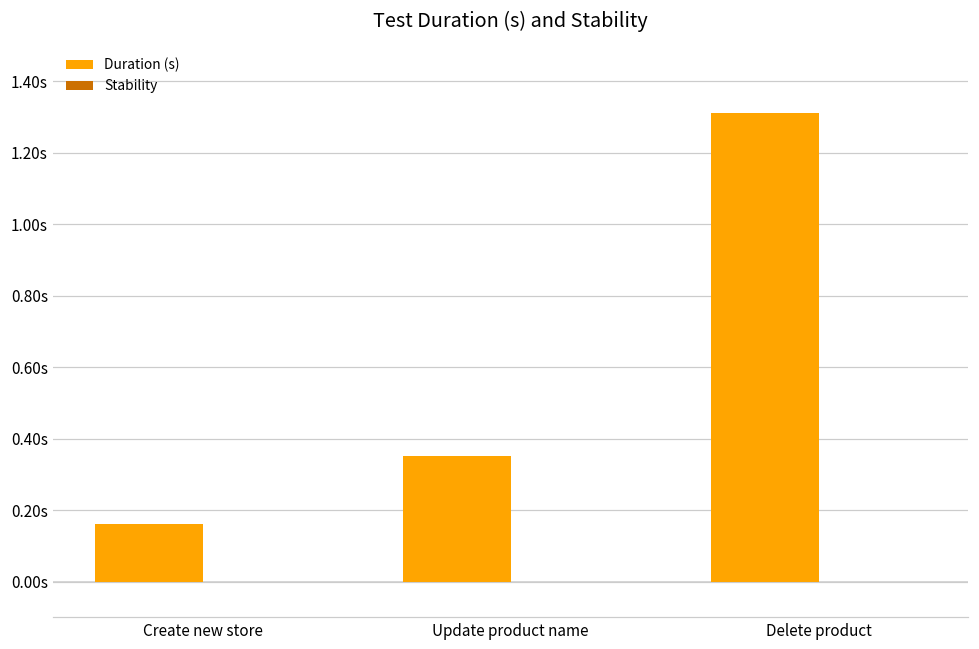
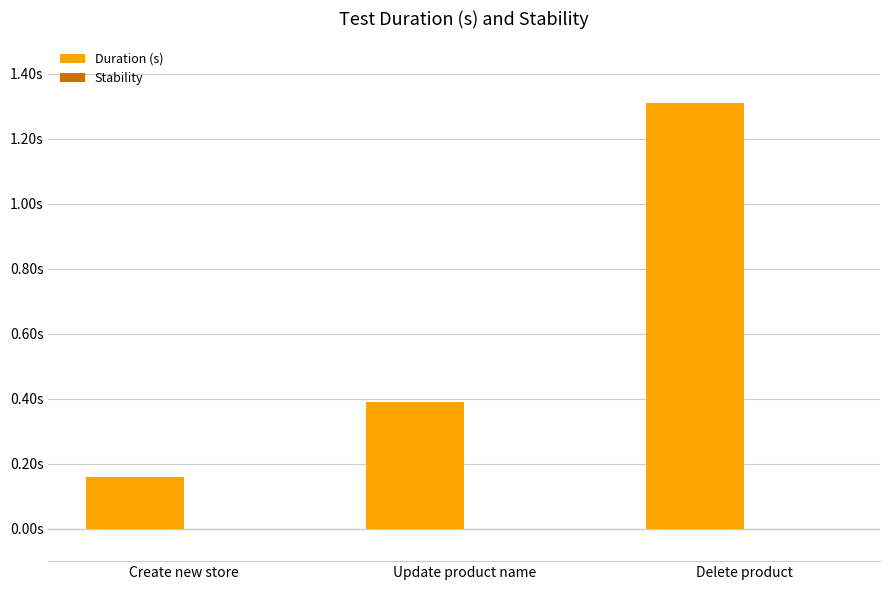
  {
    "Duration (s)": {
      "Create new store": "0.16s",
-     "Update product name": "0.35s",
+     "Update product name": "0.39s",
      "Delete product": "1.31s"
    },
    "Stability": {
      "Create new store": "0.00s",
      "Update product name": "0.00s",
      "Delete product": "0.00s"
    }
  }
